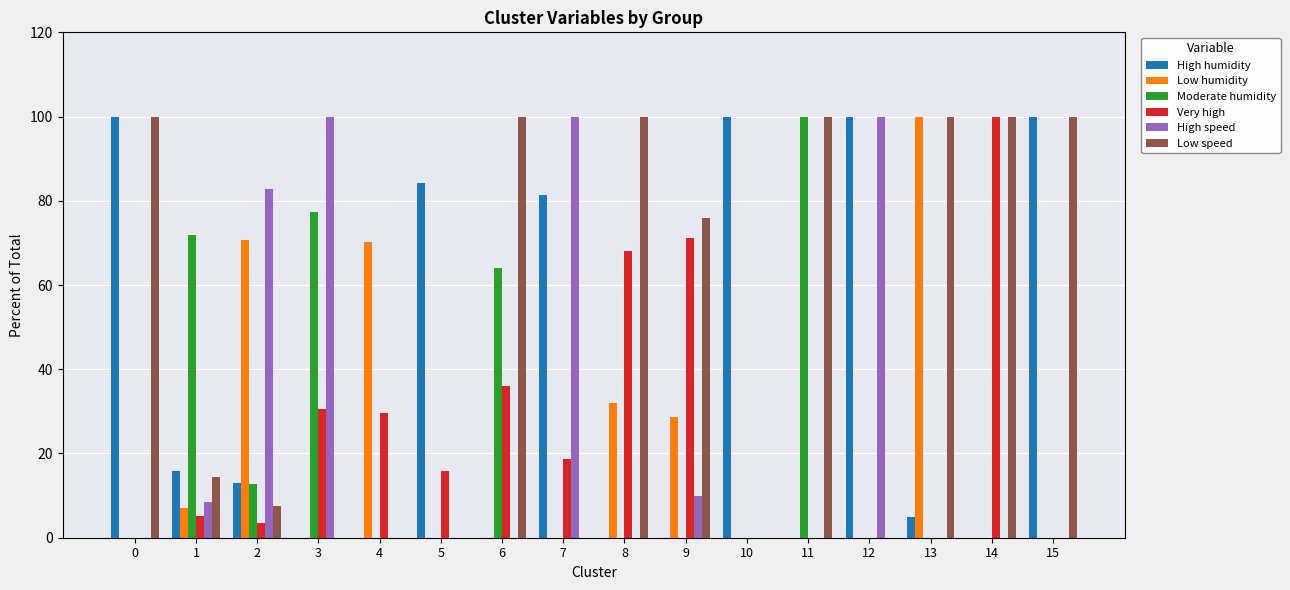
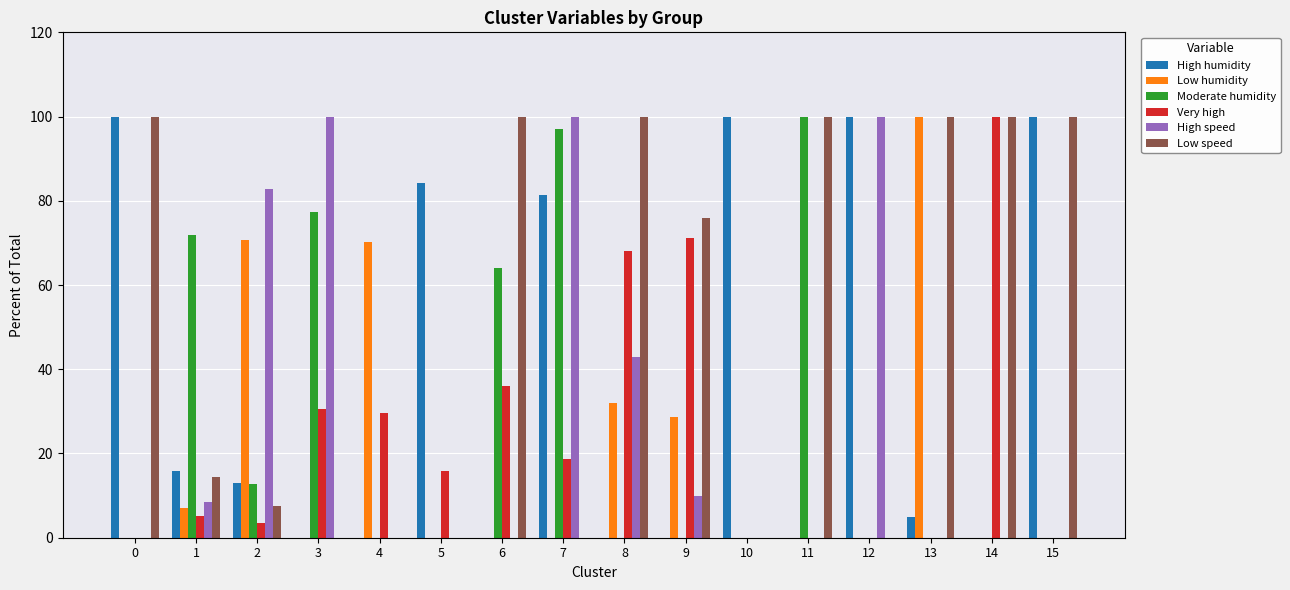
  {
    "High humidity": {
      "0": 100,
      "1": 16,
      "2": 13,
      "3": 0,
      "4": 0,
      "5": 84,
      "6": 0,
      "7": 81,
      "8": 0,
      "9": 0,
      "10": 100,
      "11": 0,
      "12": 100,
      "13": 5,
      "14": 0,
      "15": 100
    },
    "Low humidity": {
      "0": 0,
      "1": 7,
      "2": 71,
      "3": 0,
      "4": 70,
      "5": 0,
      "6": 0,
      "7": 0,
      "8": 32,
      "9": 29,
      "10": 0,
      "11": 0,
      "12": 0,
      "13": 100,
      "14": 0,
      "15": 0
    },
    "Moderate humidity": {
      "0": 0,
      "1": 72,
      "2": 13,
      "3": 77,
      "4": 0,
      "5": 0,
      "6": 64,
-     "7": 0,
+     "7": 97,
      "8": 0,
      "9": 0,
      "10": 0,
      "11": 100,
      "12": 0,
      "13": 0,
      "14": 0,
      "15": 0
    },
    "Very high": {
      "0": 0,
      "1": 5,
      "2": 4,
      "3": 31,
      "4": 30,
      "5": 16,
      "6": 36,
      "7": 19,
      "8": 68,
      "9": 71,
      "10": 0,
      "11": 0,
      "12": 0,
      "13": 0,
      "14": 100,
      "15": 0
    },
    "High speed": {
      "0": 0,
      "1": 8,
      "2": 83,
      "3": 100,
      "4": 0,
      "5": 0,
      "6": 0,
      "7": 100,
-     "8": 0,
+     "8": 43,
      "9": 10,
      "10": 0,
      "11": 0,
      "12": 100,
      "13": 0,
      "14": 0,
      "15": 0
    },
    "Low speed": {
      "0": 100,
      "1": 14,
      "2": 8,
      "3": 0,
      "4": 0,
      "5": 0,
      "6": 100,
      "7": 0,
      "8": 100,
      "9": 76,
      "10": 0,
      "11": 100,
      "12": 0,
      "13": 100,
      "14": 100,
      "15": 100
    }
  }
